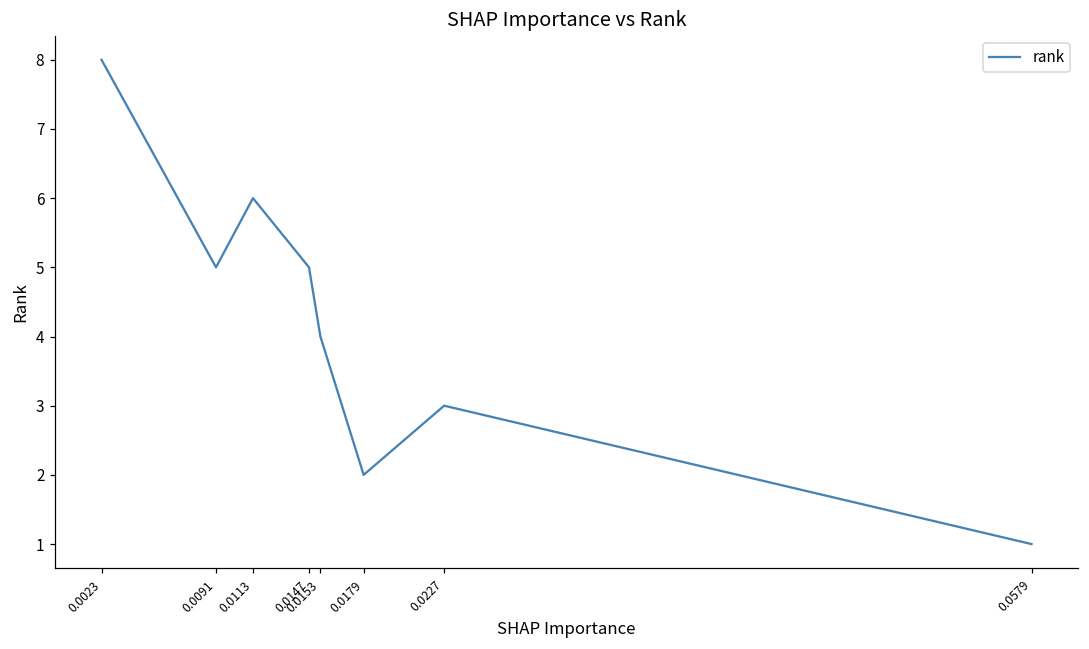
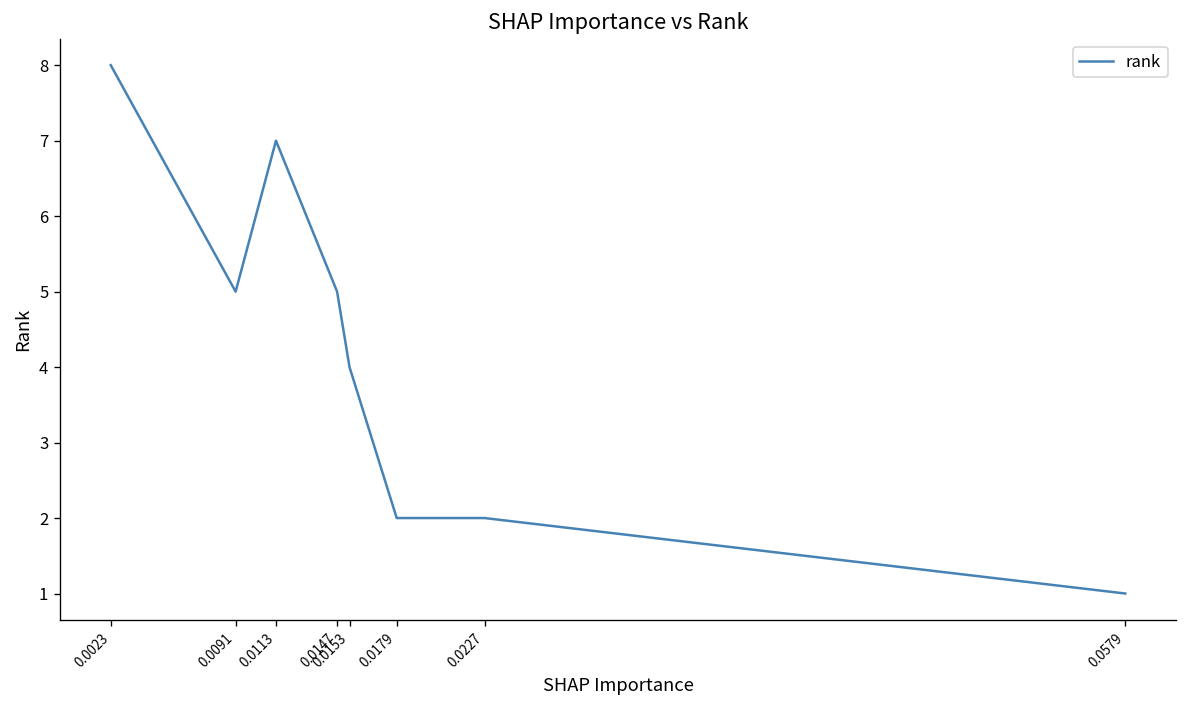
  {
    "0.0023": 8,
    "0.0091": 5,
-   "0.0113": 6,
+   "0.0113": 7,
    "0.0147": 5,
    "0.0153": 4,
    "0.0179": 2,
-   "0.0227": 3,
+   "0.0227": 2,
    "0.0579": 1
  }
